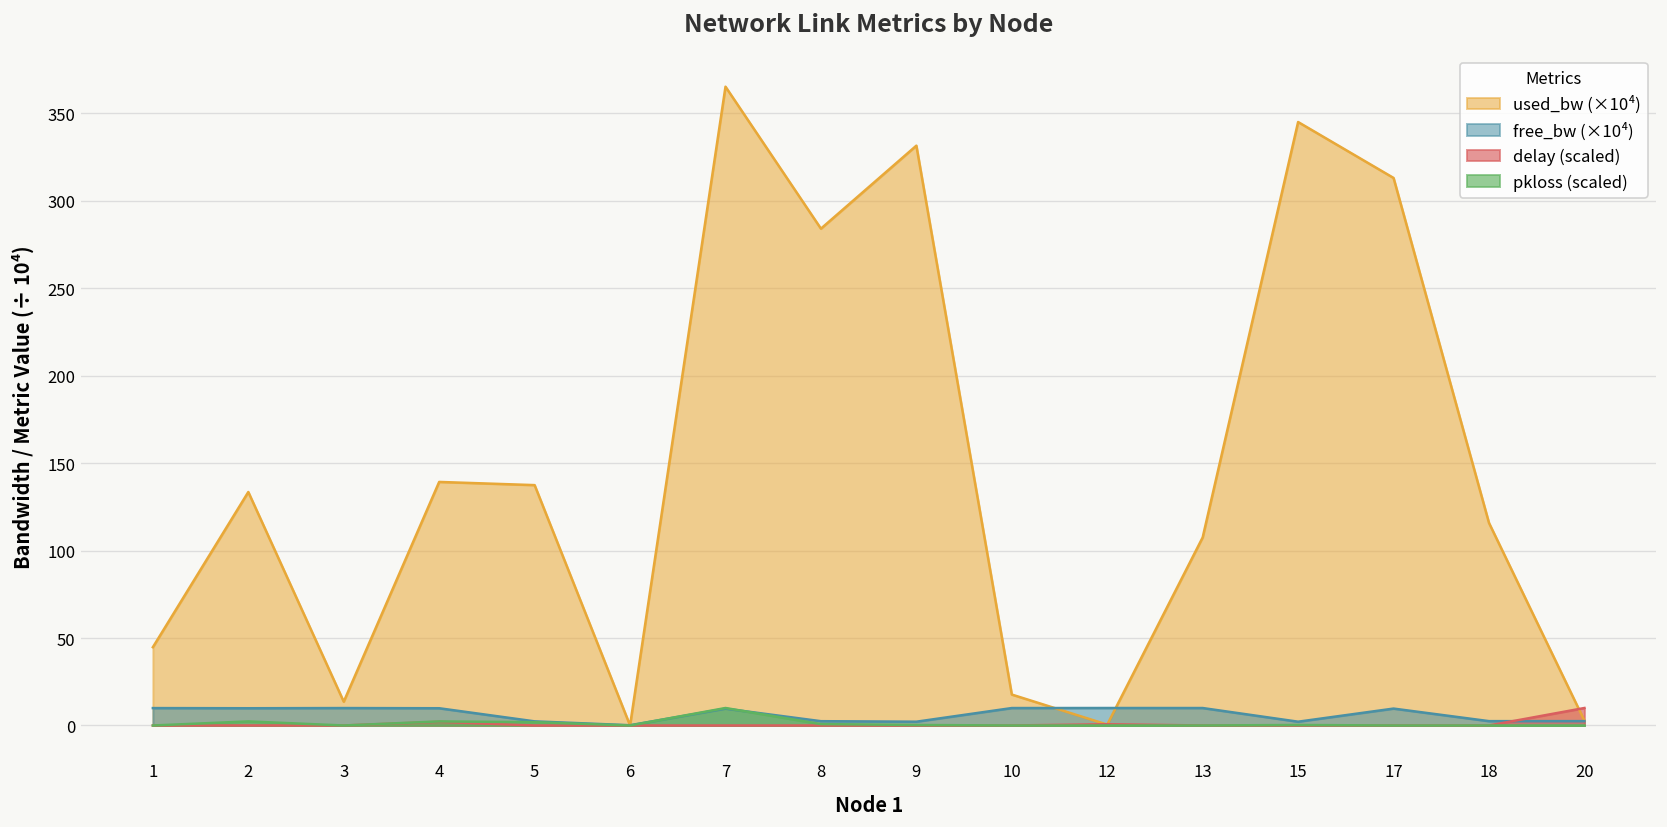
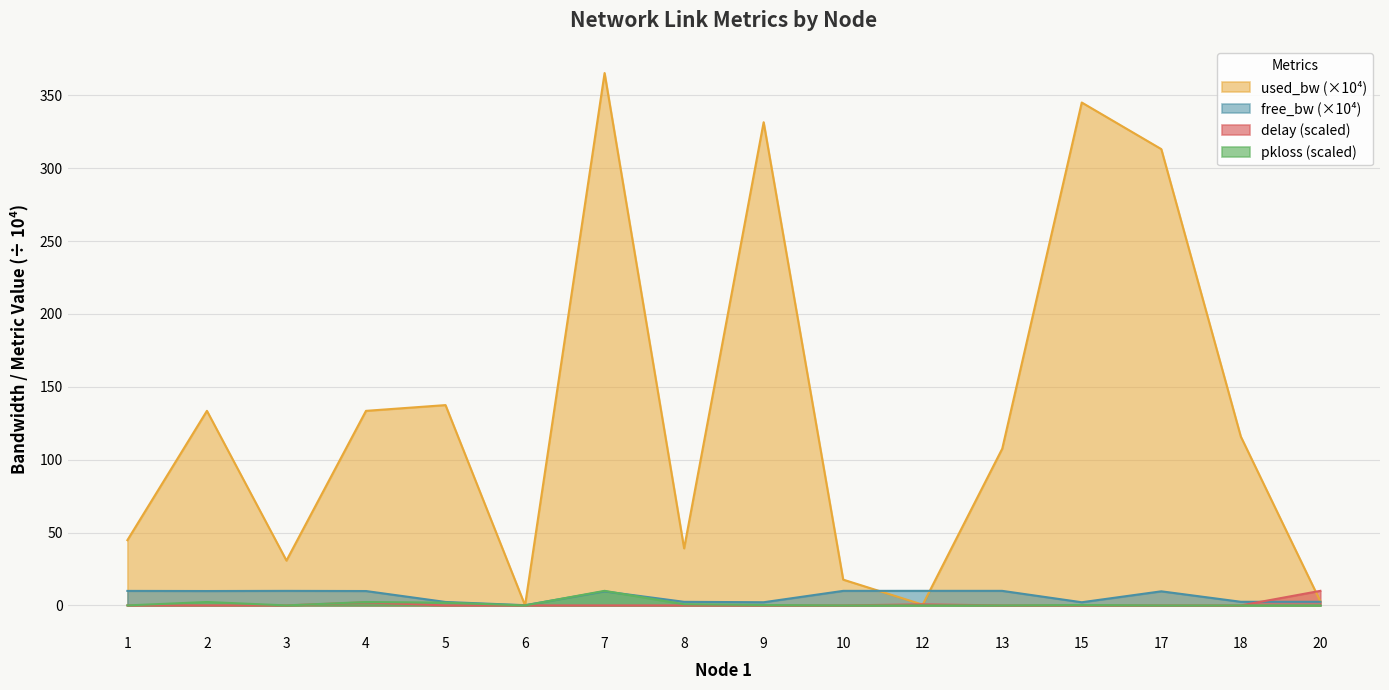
  {
    "used_bw (×10⁴)": {
      "1": 45,
      "2": 134,
-     "3": 14,
-     "4": 139,
+     "3": 31,
+     "4": 134,
      "5": 137,
      "7": 365,
-     "8": 284,
+     "8": 39,
      "9": 332,
      "10": 18,
      "13": 108,
      "15": 345,
      "17": 313,
      "18": 116
    },
    "free_bw (×10⁴)": {
      "1": 10,
      "2": 10,
      "3": 10,
      "4": 10,
      "9": 2,
      "10": 10,
      "12": 10,
      "13": 10,
      "15": 2,
      "17": 10,
      "18": 2
    },
    "delay (scaled)": {
      "2": 0,
      "5": 0,
      "7": 0,
      "20": 10
    },
    "pkloss (scaled)": {
      "2": 2,
      "20": 0
    }
  }
